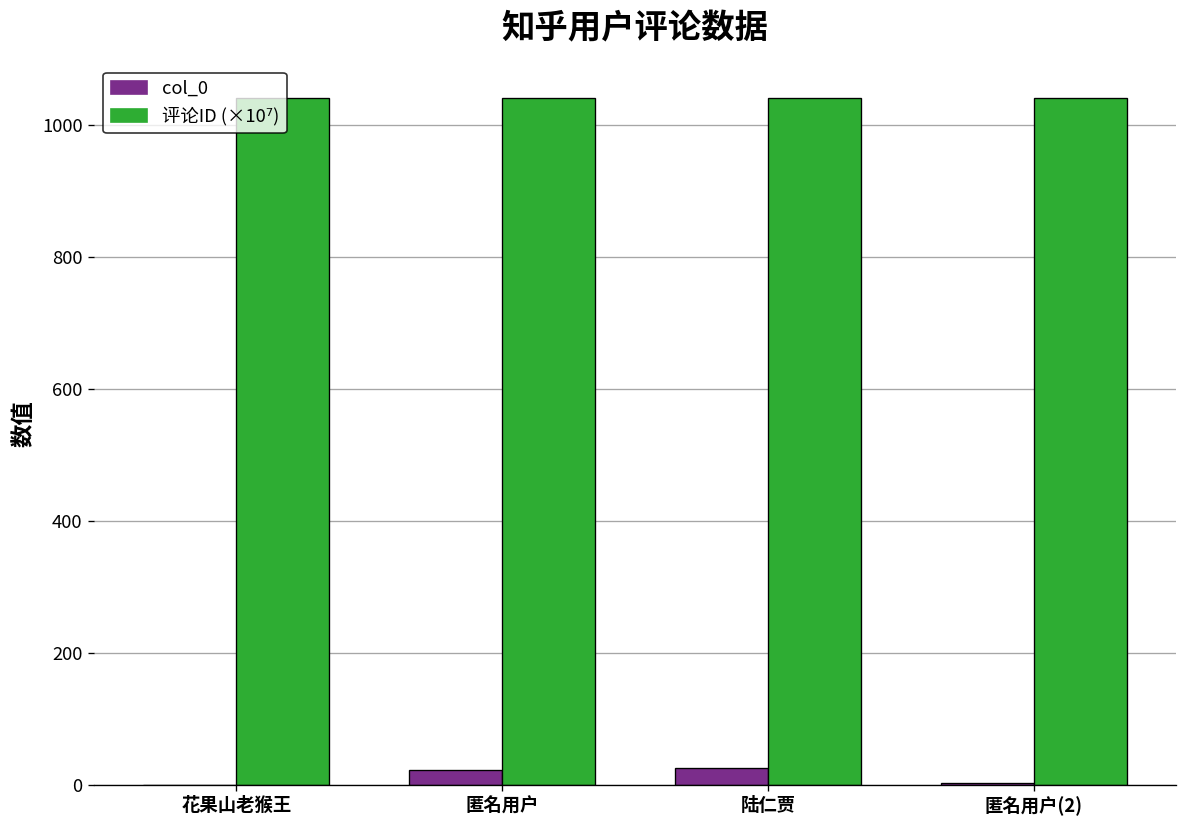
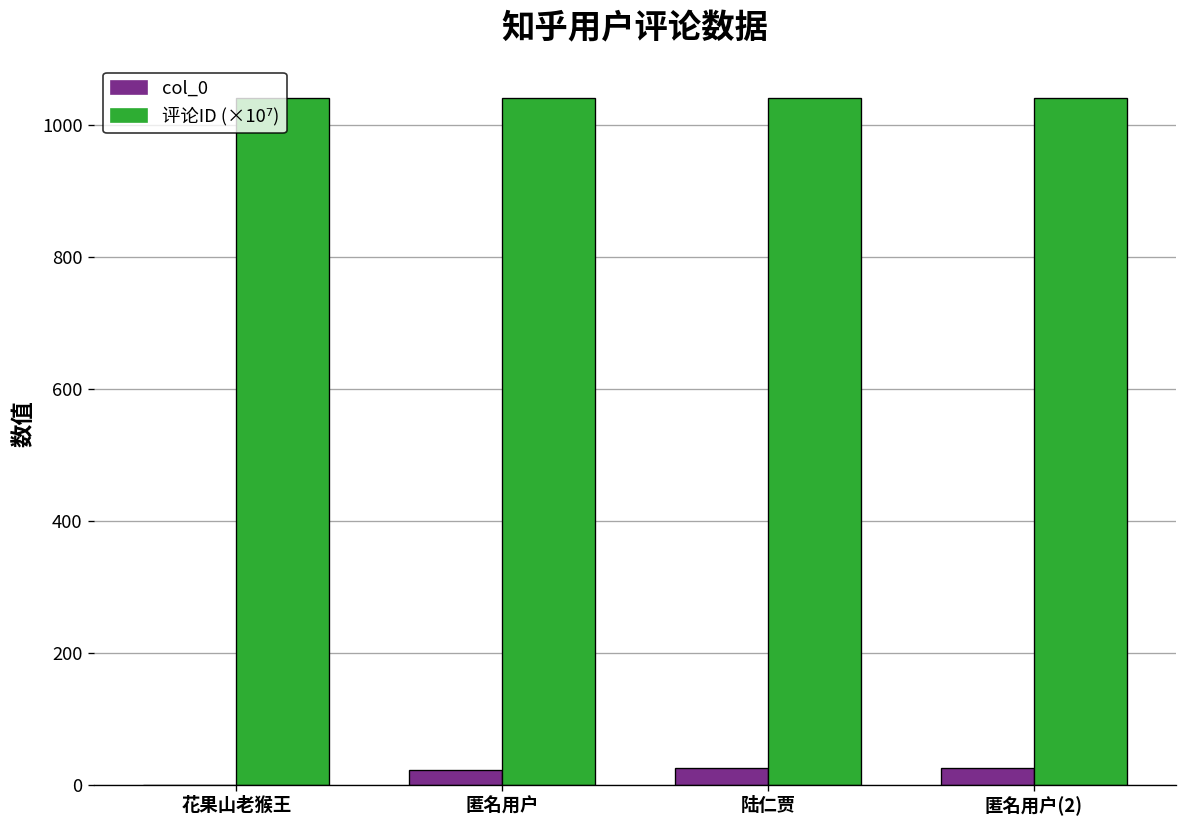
  {
    "col_0": {
      "花果山老猴王": 0,
      "匿名用户": 20,
      "陆仁贾": 30,
-     "匿名用户(2)": 0
+     "匿名用户(2)": 30
    },
    "评论ID (×10⁷)": {
      "匿名用户": 1040,
      "陆仁贾": 1040,
      "匿名用户(2)": 1040
    }
  }
